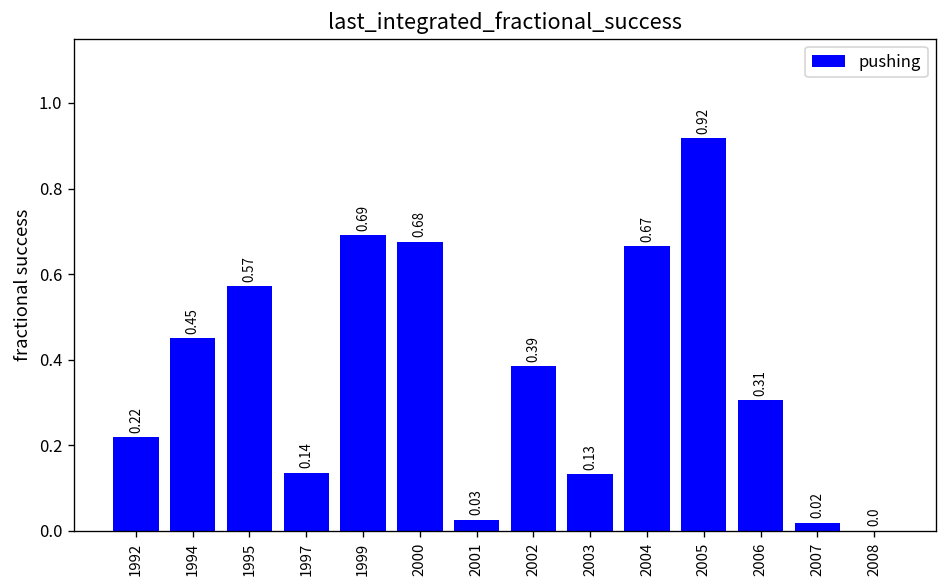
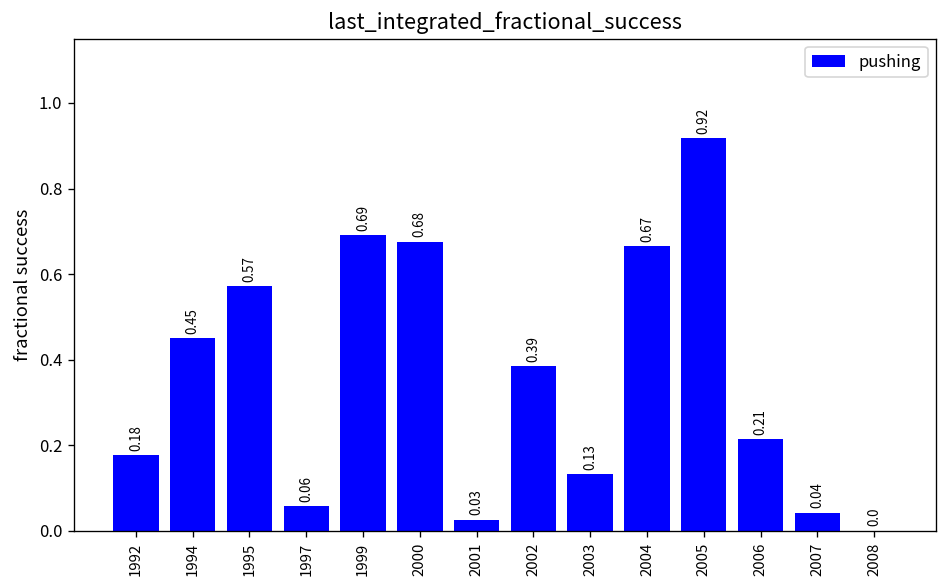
  {
-   "1992": 0.22,
+   "1992": 0.18,
    "1994": 0.45,
    "1995": 0.57,
-   "1997": 0.14,
+   "1997": 0.06,
    "1999": 0.69,
    "2000": 0.68,
    "2001": 0.03,
    "2002": 0.39,
    "2003": 0.13,
    "2004": 0.67,
    "2005": 0.92,
-   "2006": 0.31,
-   "2007": 0.02,
+   "2006": 0.21,
+   "2007": 0.04,
    "2008": 0.0
  }
